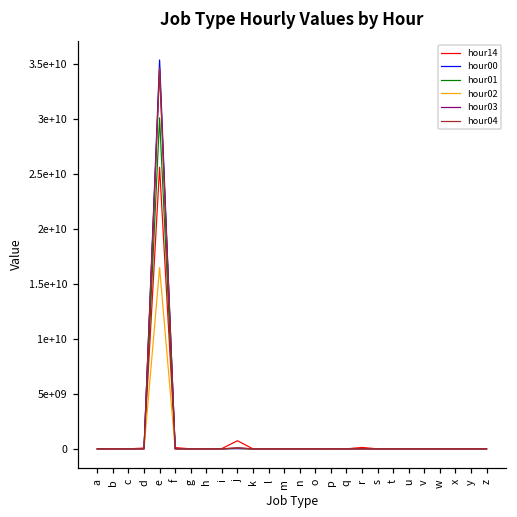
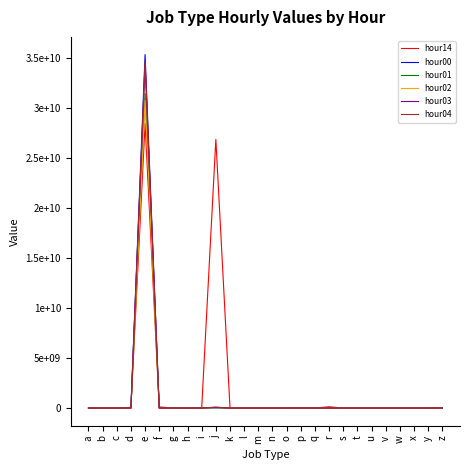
  {
    "hour14": {
-     "e": 26000000000,
-     "j": 1000000000
+     "e": 28000000000,
+     "j": 27000000000
    },
    "hour00": {
      "e": 35000000000
    },
    "hour01": {
-     "e": 30000000000
+     "e": 31000000000
    },
    "hour02": {
-     "e": 16000000000
+     "e": 31000000000
    }
  }
